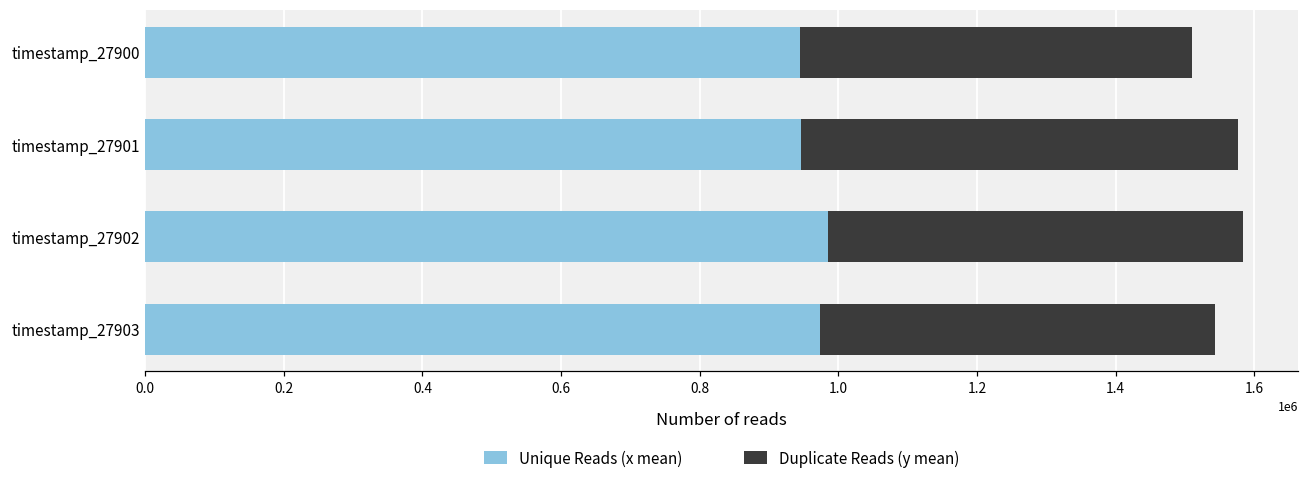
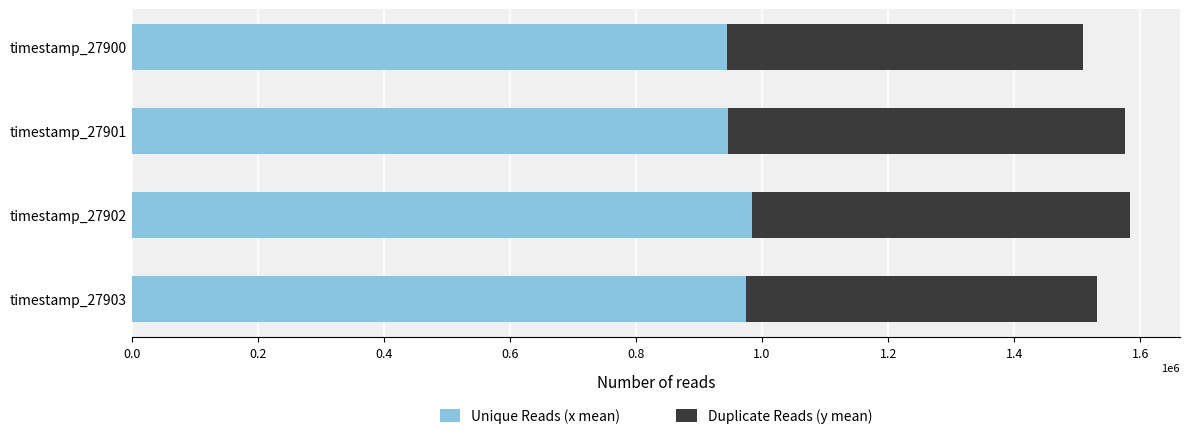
  {
    "Unique Reads (x mean)": {
      "timestamp_27900": 0.95,
      "timestamp_27901": 0.95,
      "timestamp_27902": 0.98,
      "timestamp_27903": 0.97
    },
    "Duplicate Reads (y mean)": {
      "timestamp_27900": 0.57,
      "timestamp_27901": 0.63,
      "timestamp_27902": 0.60,
-     "timestamp_27903": 0.57
+     "timestamp_27903": 0.56
    }
  }
